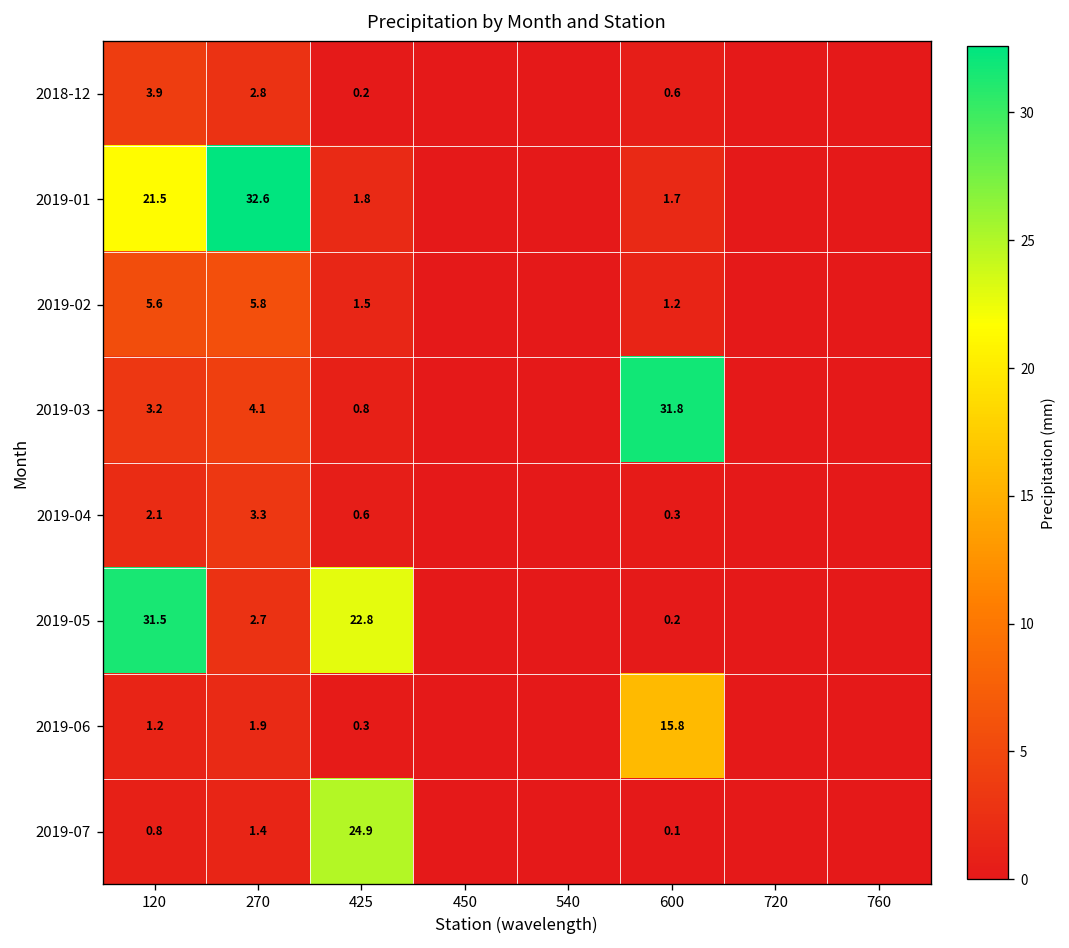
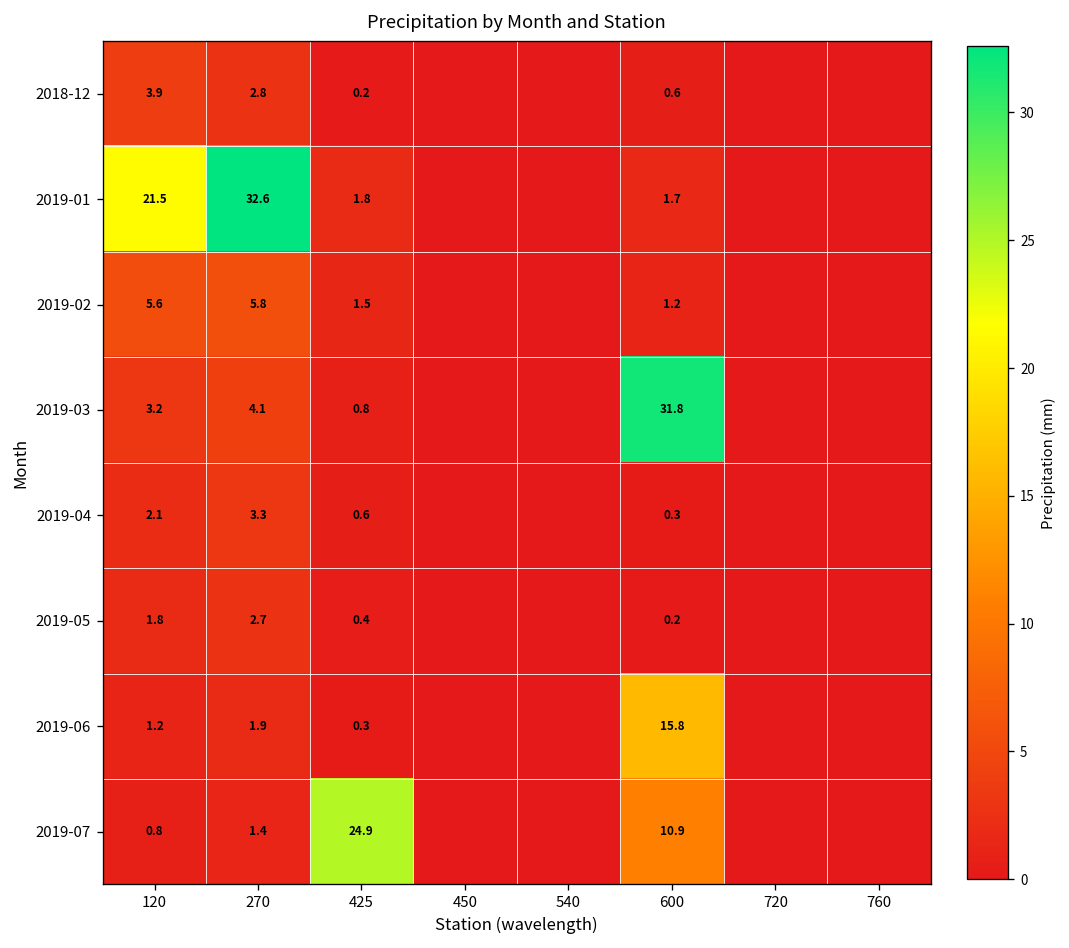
  {
    "2018-12": {
      "120": 3.9,
      "270": 2.8,
      "425": 0.2,
      "600": 0.6
    },
    "2019-01": {
      "120": 21.5,
      "270": 32.6,
      "425": 1.8,
      "600": 1.7
    },
    "2019-02": {
      "120": 5.6,
      "270": 5.8,
      "425": 1.5,
      "600": 1.2
    },
    "2019-03": {
      "120": 3.2,
      "270": 4.1,
      "425": 0.8,
      "600": 31.8
    },
    "2019-04": {
      "120": 2.1,
      "270": 3.3,
      "425": 0.6,
      "600": 0.3
    },
    "2019-05": {
-     "120": 31.5,
+     "120": 1.8,
      "270": 2.7,
-     "425": 22.8,
+     "425": 0.4,
      "600": 0.2
    },
    "2019-06": {
      "120": 1.2,
      "270": 1.9,
      "425": 0.3,
      "600": 15.8
    },
    "2019-07": {
      "120": 0.8,
      "270": 1.4,
      "425": 24.9,
-     "600": 0.1
+     "600": 10.9
    }
  }
